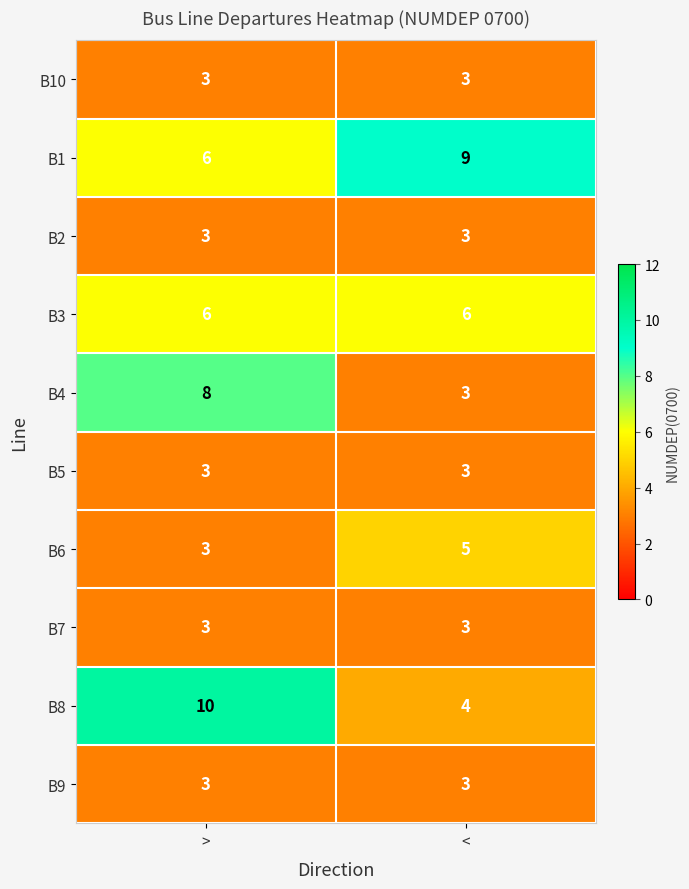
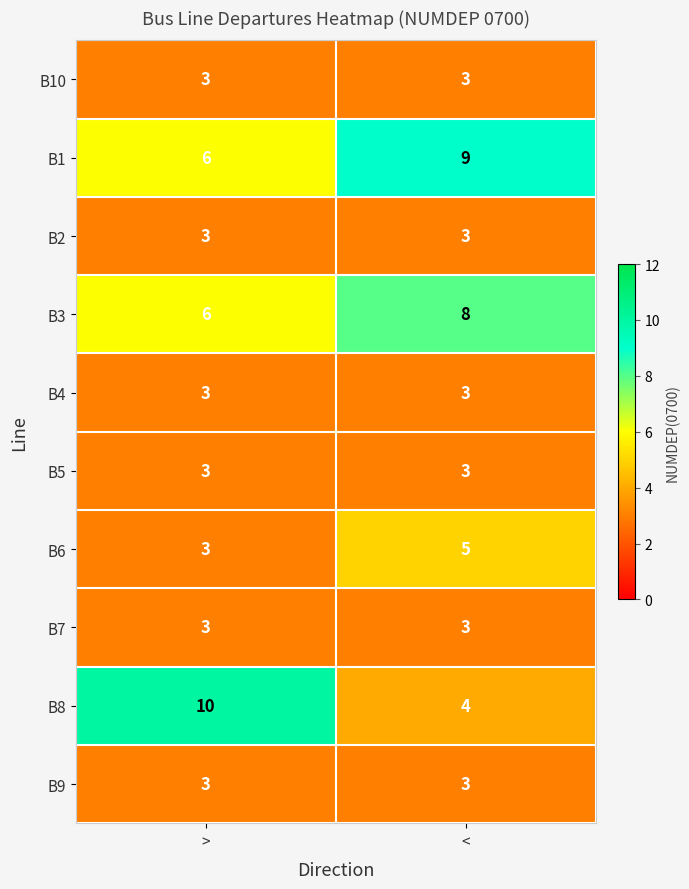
  {
    "B10": {
      ">": 3,
      "<": 3
    },
    "B1": {
      ">": 6,
      "<": 9
    },
    "B2": {
      ">": 3,
      "<": 3
    },
    "B3": {
      ">": 6,
-     "<": 6
+     "<": 8
    },
    "B4": {
-     ">": 8,
+     ">": 3,
      "<": 3
    },
    "B5": {
      ">": 3,
      "<": 3
    },
    "B6": {
      ">": 3,
      "<": 5
    },
    "B7": {
      ">": 3,
      "<": 3
    },
    "B8": {
      ">": 10,
      "<": 4
    },
    "B9": {
      ">": 3,
      "<": 3
    }
  }
